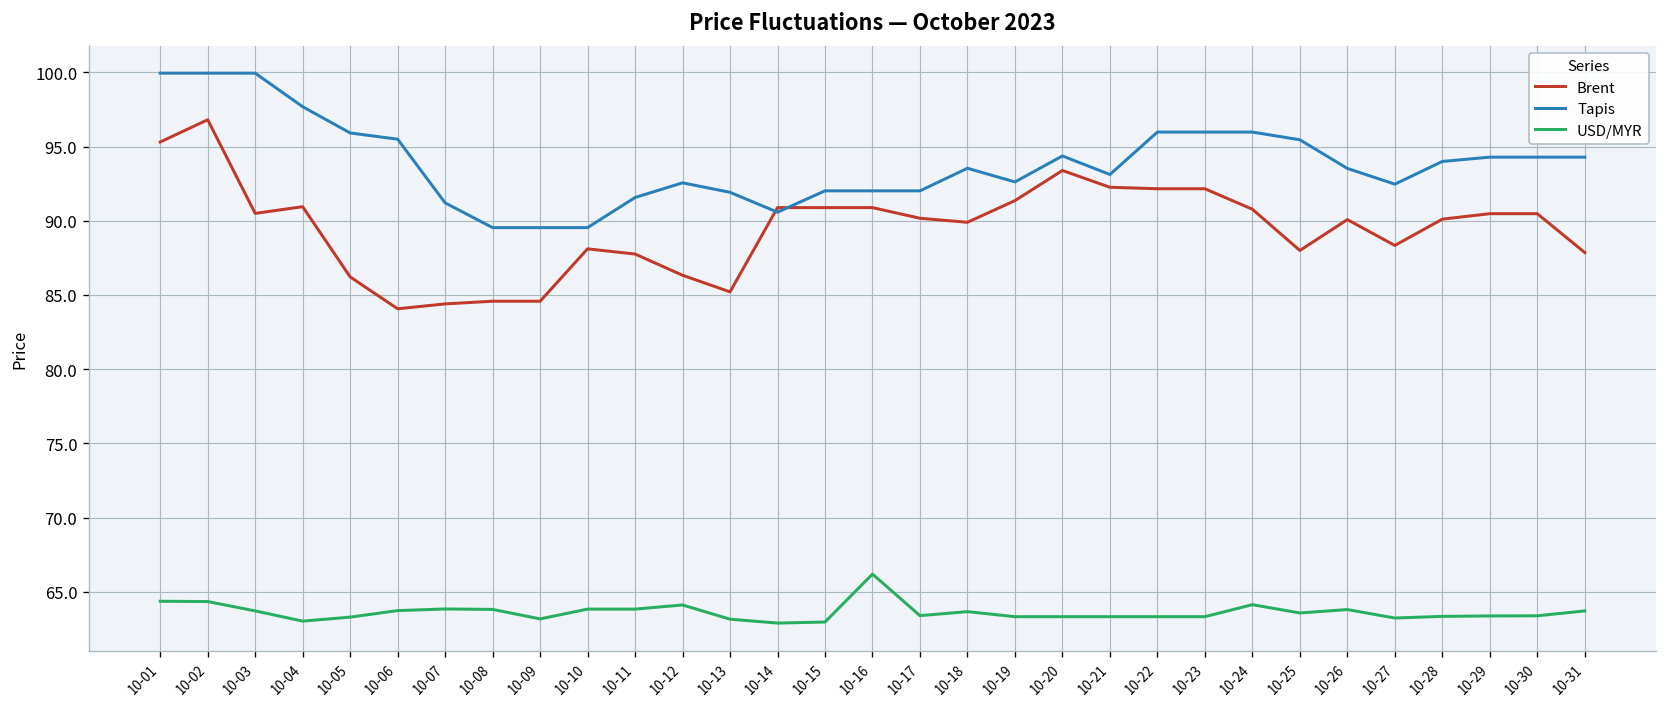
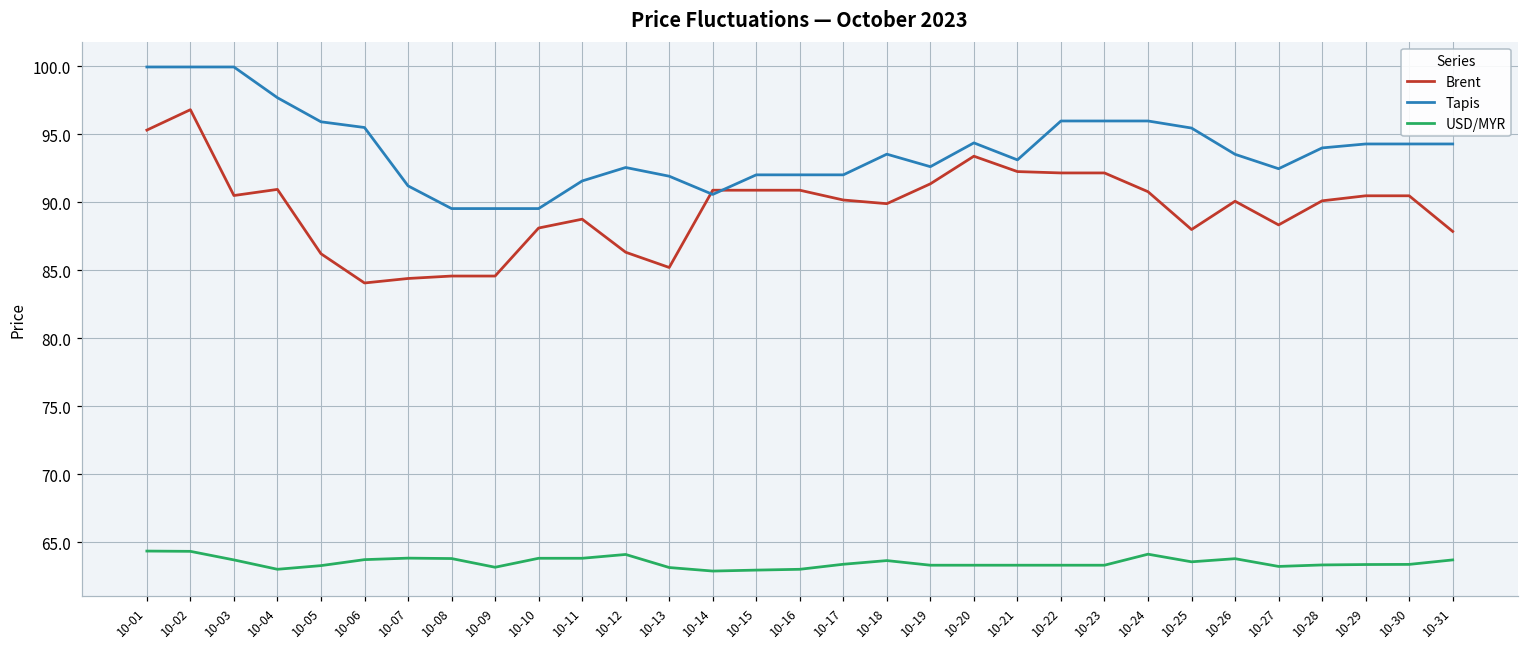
  {
    "Brent": {
      "10-01": 95.3,
      "10-02": 96.8,
      "10-03": 90.5,
      "10-04": 91.0,
      "10-05": 86.2,
      "10-06": 84.1,
      "10-07": 84.4,
      "10-08": 84.6,
      "10-09": 84.6,
      "10-10": 88.1,
-     "10-11": 87.8,
+     "10-11": 88.8,
      "10-12": 86.3,
      "10-13": 85.2,
      "10-14": 90.9,
      "10-15": 90.9,
      "10-16": 90.9,
      "10-17": 90.2,
      "10-18": 89.9,
      "10-19": 91.4,
      "10-20": 93.4,
      "10-21": 92.3,
      "10-22": 92.2,
      "10-23": 92.2,
      "10-24": 90.8,
      "10-25": 88.0,
      "10-26": 90.1,
      "10-27": 88.3,
      "10-28": 90.1,
      "10-29": 90.5,
      "10-30": 90.5,
      "10-31": 87.9
    },
    "Tapis": {
      "10-01": 100.0,
      "10-02": 100.0,
      "10-03": 100.0,
      "10-04": 97.7,
      "10-05": 95.9,
      "10-06": 95.5,
      "10-07": 91.2,
      "10-08": 89.5,
      "10-09": 89.5,
      "10-10": 89.5,
      "10-11": 91.6,
      "10-12": 92.6,
      "10-13": 91.9,
      "10-14": 90.6,
      "10-15": 92.0,
      "10-16": 92.0,
      "10-17": 92.0,
      "10-18": 93.5,
      "10-19": 92.6,
      "10-20": 94.4,
      "10-21": 93.1,
      "10-22": 96.0,
      "10-23": 96.0,
      "10-24": 96.0,
      "10-25": 95.5,
      "10-26": 93.5,
      "10-27": 92.5,
      "10-28": 94.0,
      "10-29": 94.3,
      "10-30": 94.3,
      "10-31": 94.3
    },
    "USD/MYR": {
      "10-01": 64.4,
      "10-02": 64.3,
      "10-03": 63.7,
      "10-04": 63.0,
      "10-05": 63.3,
      "10-06": 63.7,
      "10-07": 63.8,
      "10-08": 63.8,
      "10-09": 63.2,
      "10-10": 63.8,
      "10-11": 63.8,
      "10-12": 64.1,
      "10-13": 63.2,
      "10-14": 62.9,
      "10-15": 63.0,
-     "10-16": 66.2,
+     "10-16": 63.0,
      "10-17": 63.4,
      "10-18": 63.7,
      "10-19": 63.3,
      "10-20": 63.3,
      "10-21": 63.3,
      "10-22": 63.3,
      "10-23": 63.3,
      "10-24": 64.1,
      "10-25": 63.6,
      "10-26": 63.8,
      "10-27": 63.2,
      "10-28": 63.3,
      "10-29": 63.4,
      "10-30": 63.4,
      "10-31": 63.7
    }
  }
